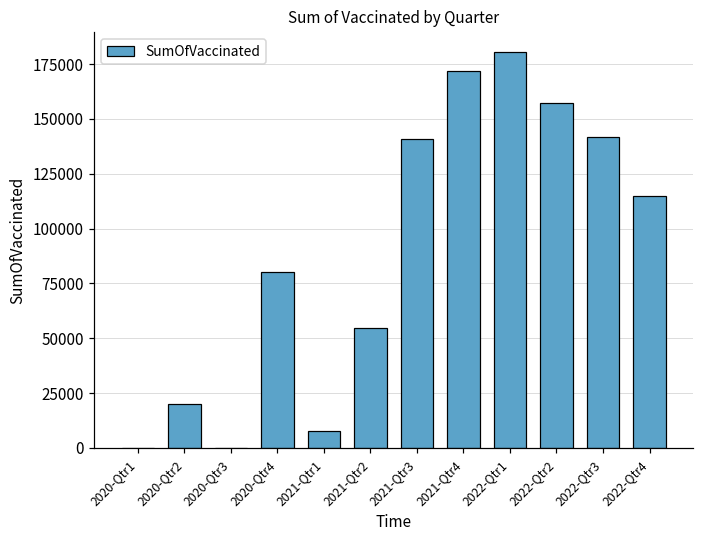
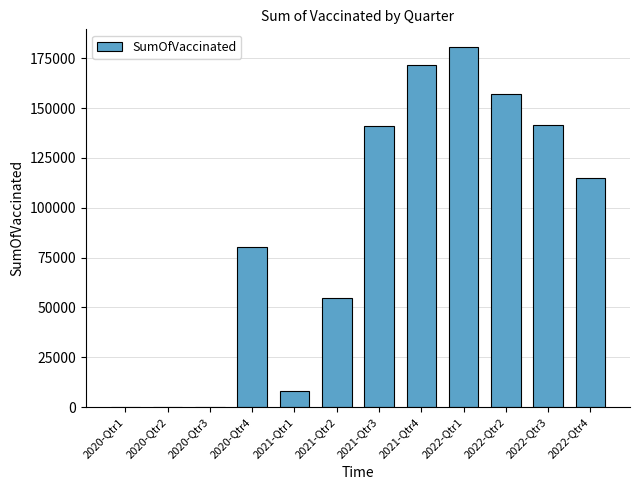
  {
    "2020-Qtr1": 0,
-   "2020-Qtr2": 20000,
+   "2020-Qtr2": 0,
    "2020-Qtr3": 0,
    "2020-Qtr4": 80000,
    "2021-Qtr1": 8000,
    "2021-Qtr2": 55000,
    "2021-Qtr3": 141000,
    "2021-Qtr4": 172000,
    "2022-Qtr1": 180000,
    "2022-Qtr2": 157000,
    "2022-Qtr3": 142000,
    "2022-Qtr4": 115000
  }
